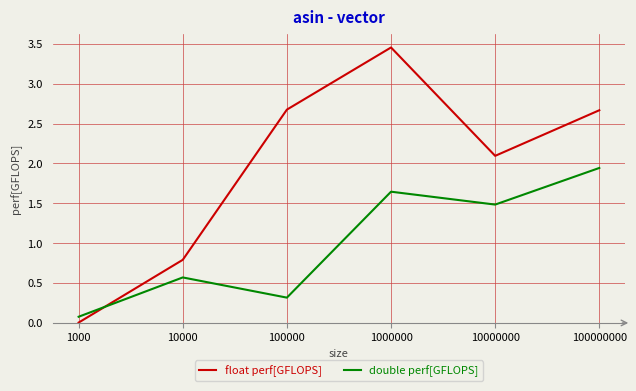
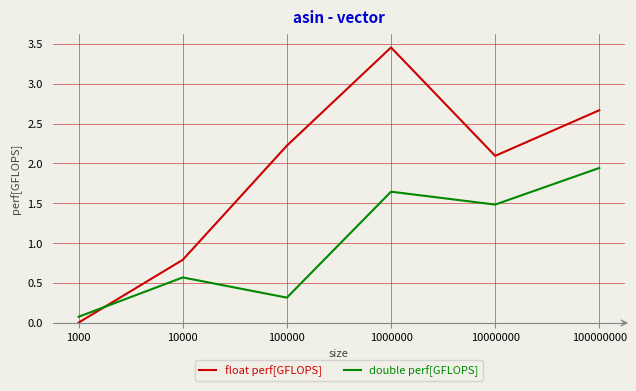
  {
    "float perf[GFLOPS]": {
      "1000": 0.0,
      "10000": 0.8,
-     "100000": 2.7,
+     "100000": 2.2,
      "1000000": 3.5,
      "10000000": 2.1,
      "100000000": 2.7
    },
    "double perf[GFLOPS]": {
      "1000": 0.1,
      "10000": 0.6,
      "100000": 0.3,
      "1000000": 1.6,
      "10000000": 1.5,
      "100000000": 1.9
    }
  }
